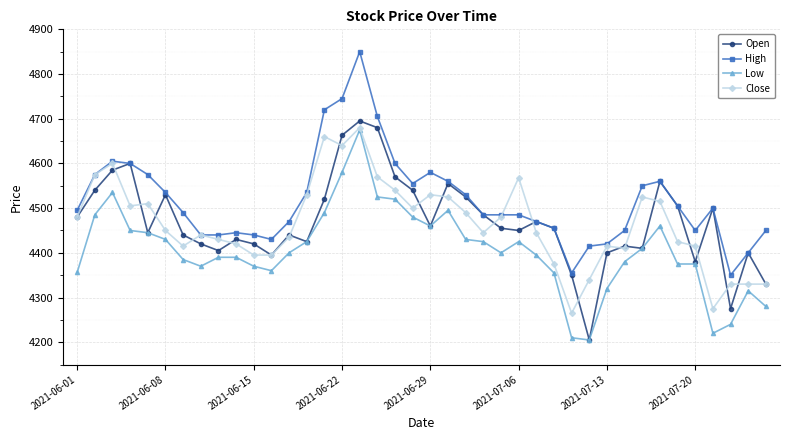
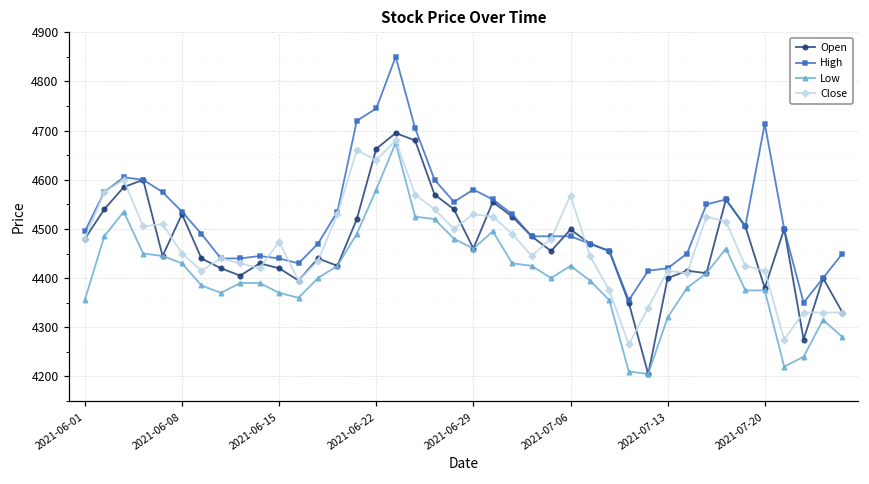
  {
    "Open": {
      "2021-06-15": 4420,
      "2021-06-22": 4660,
-     "2021-07-06": 4450,
+     "2021-07-06": 4500,
      "2021-07-13": 4400
    },
    "High": {
      "2021-06-01": 4500,
      "2021-06-15": 4440,
      "2021-06-22": 4750,
      "2021-06-29": 4580,
      "2021-07-06": 4490,
-     "2021-07-20": 4450
+     "2021-07-20": 4710
    },
    "Low": {
      "2021-06-01": 4360,
      "2021-06-08": 4430,
      "2021-06-15": 4370,
      "2021-06-22": 4580,
      "2021-07-06": 4430,
      "2021-07-13": 4320
    },
    "Close": {
      "2021-06-08": 4450,
-     "2021-06-15": 4400,
+     "2021-06-15": 4470,
      "2021-06-22": 4640,
      "2021-06-29": 4530,
      "2021-07-06": 4570,
      "2021-07-20": 4420
    }
  }
